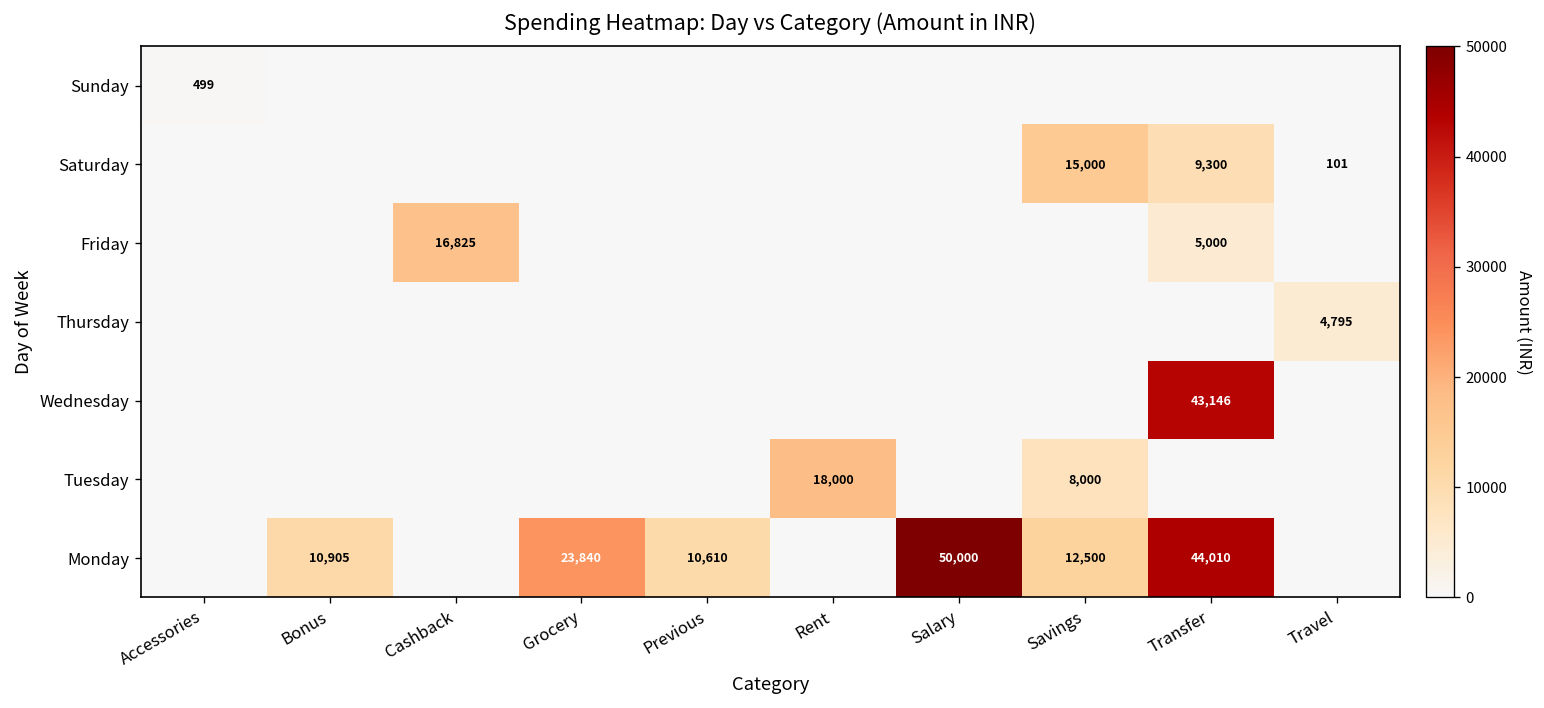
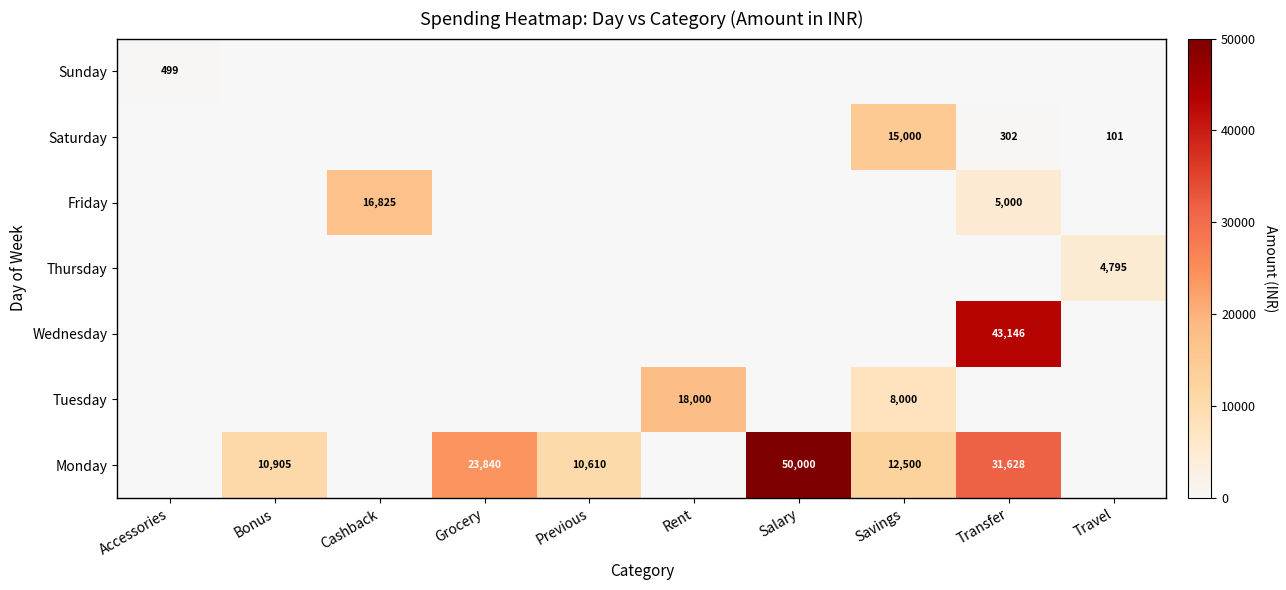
  {
    "Sunday": {
      "Accessories": "499"
    },
    "Saturday": {
      "Savings": "15,000",
-     "Transfer": "9,300",
+     "Transfer": "302",
      "Travel": "101"
    },
    "Friday": {
      "Cashback": "16,825",
      "Transfer": "5,000"
    },
    "Thursday": {
      "Travel": "4,795"
    },
    "Wednesday": {
      "Transfer": "43,146"
    },
    "Tuesday": {
      "Rent": "18,000",
      "Savings": "8,000"
    },
    "Monday": {
      "Bonus": "10,905",
      "Grocery": "23,840",
      "Previous": "10,610",
      "Salary": "50,000",
      "Savings": "12,500",
-     "Transfer": "44,010"
+     "Transfer": "31,628"
    }
  }
